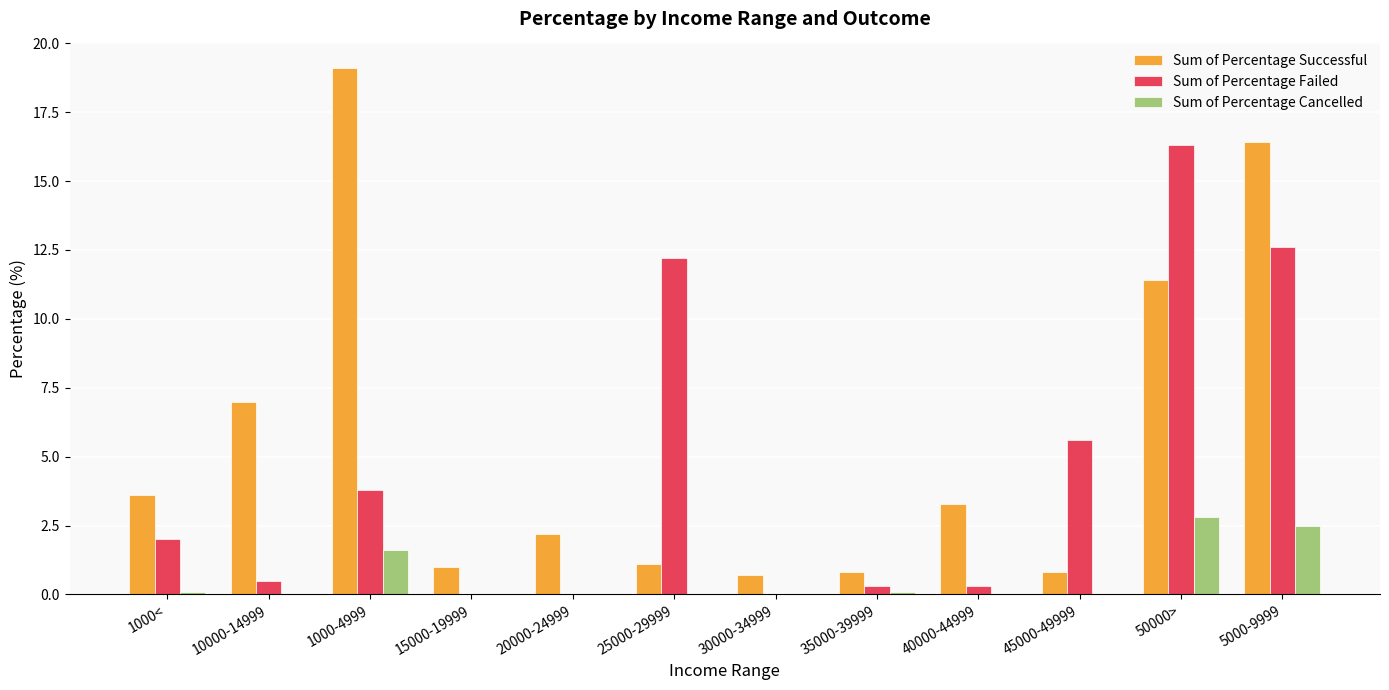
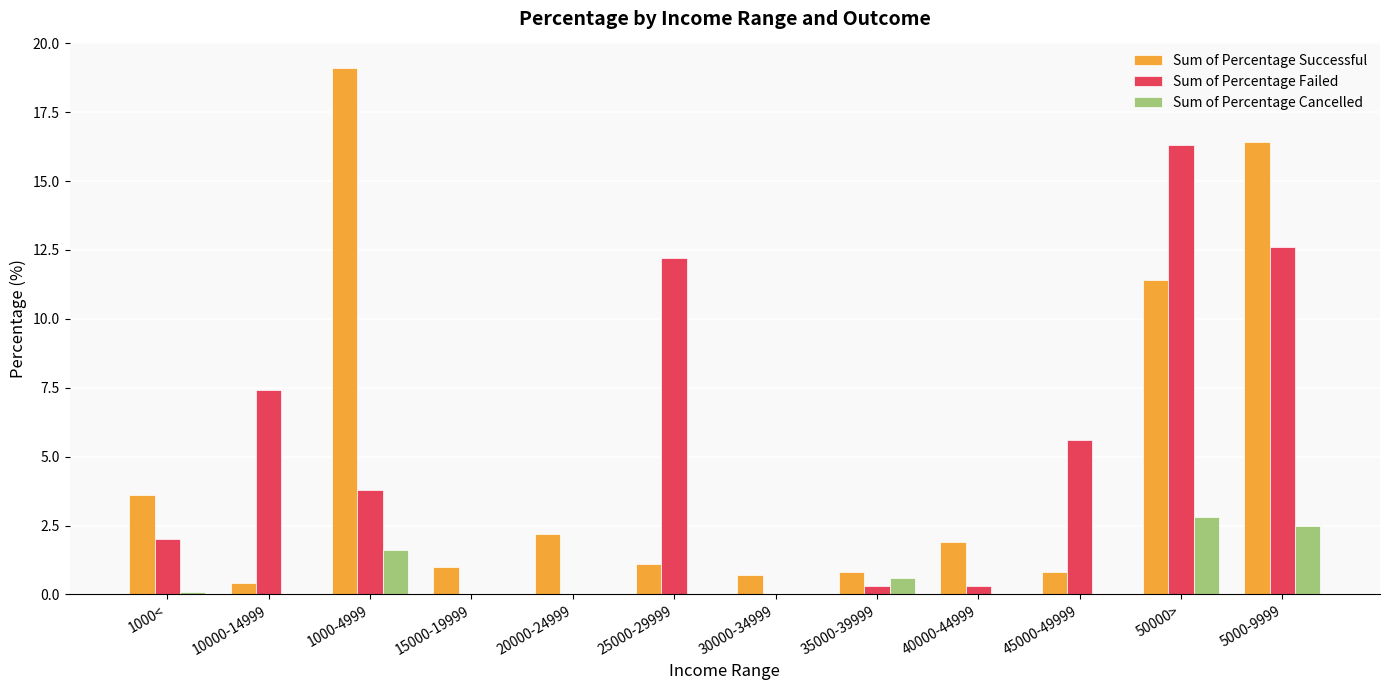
  {
    "Sum of Percentage Successful": {
      "1000<": 3.6,
-     "10000-14999": 7.0,
+     "10000-14999": 0.4,
      "1000-4999": 19.1,
      "15000-19999": 1.0,
      "20000-24999": 2.2,
      "25000-29999": 1.1,
      "30000-34999": 0.7,
      "35000-39999": 0.8,
-     "40000-44999": 3.3,
+     "40000-44999": 1.9,
      "45000-49999": 0.8,
      "50000>": 11.4,
      "5000-9999": 16.4
    },
    "Sum of Percentage Failed": {
      "1000<": 2.0,
-     "10000-14999": 0.5,
+     "10000-14999": 7.4,
      "1000-4999": 3.8,
      "15000-19999": 0.0,
      "20000-24999": 0.0,
      "25000-29999": 12.2,
      "30000-34999": 0.0,
      "35000-39999": 0.3,
      "40000-44999": 0.3,
      "45000-49999": 5.6,
      "50000>": 16.3,
      "5000-9999": 12.6
    },
    "Sum of Percentage Cancelled": {
      "1000<": 0.1,
      "10000-14999": 0.0,
      "1000-4999": 1.6,
      "15000-19999": 0.0,
      "20000-24999": 0.0,
      "25000-29999": 0.0,
      "30000-34999": 0.0,
-     "35000-39999": 0.1,
+     "35000-39999": 0.6,
      "40000-44999": 0.0,
      "45000-49999": 0.0,
      "50000>": 2.8,
      "5000-9999": 2.5
    }
  }
